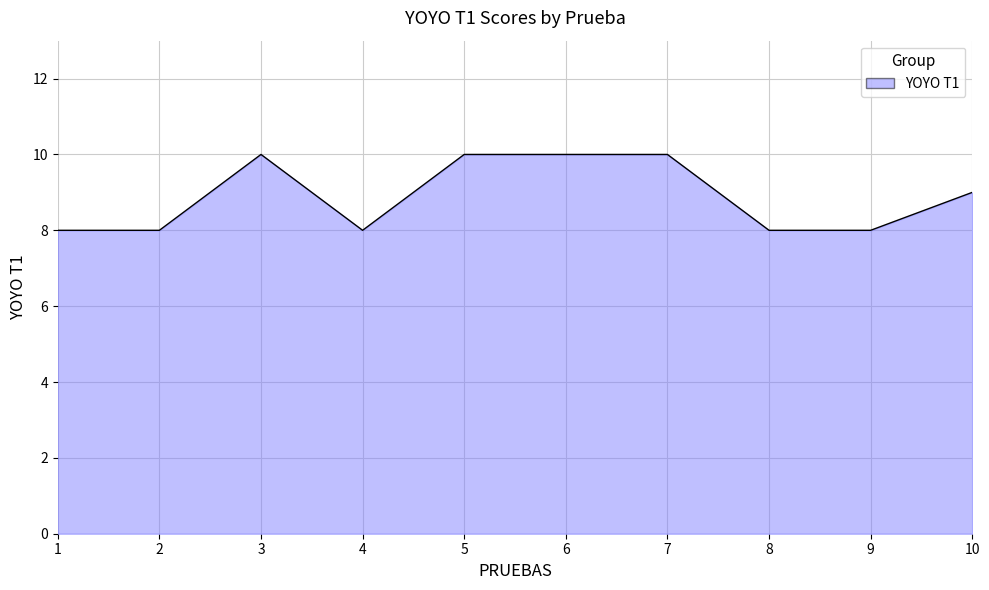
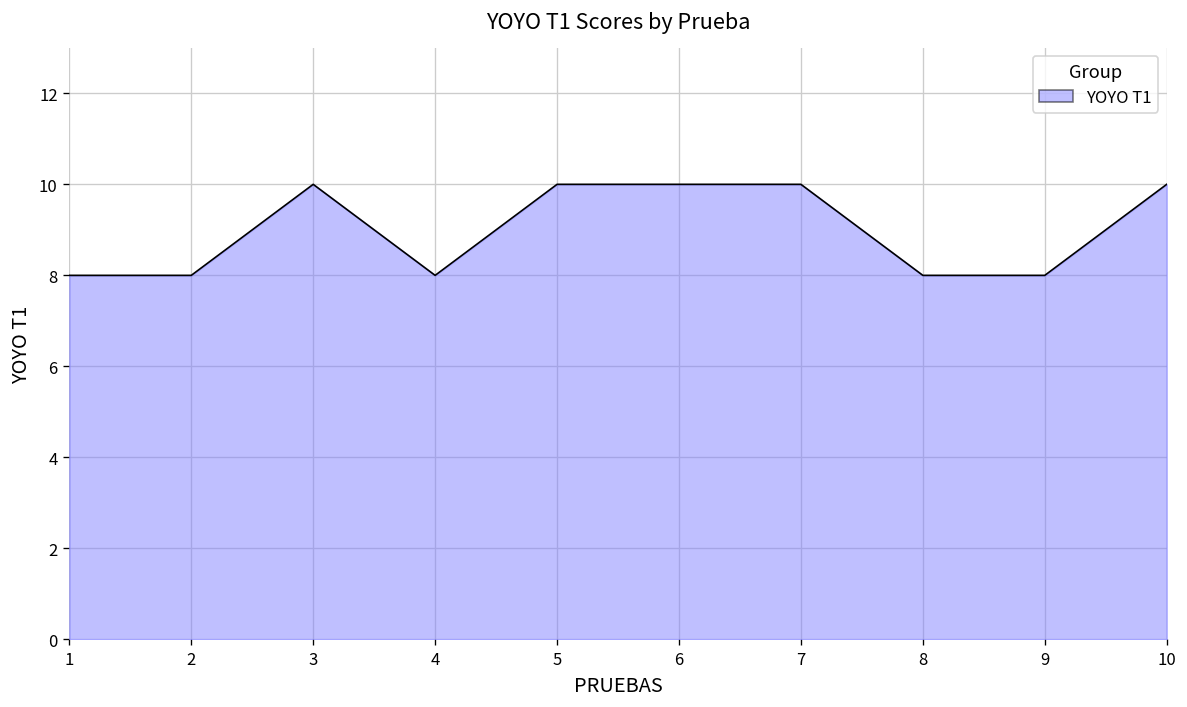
  {
    "1": 8,
    "2": 8,
    "3": 10,
    "4": 8,
    "5": 10,
    "6": 10,
    "7": 10,
    "8": 8,
    "9": 8,
-   "10": 9
+   "10": 10
  }
